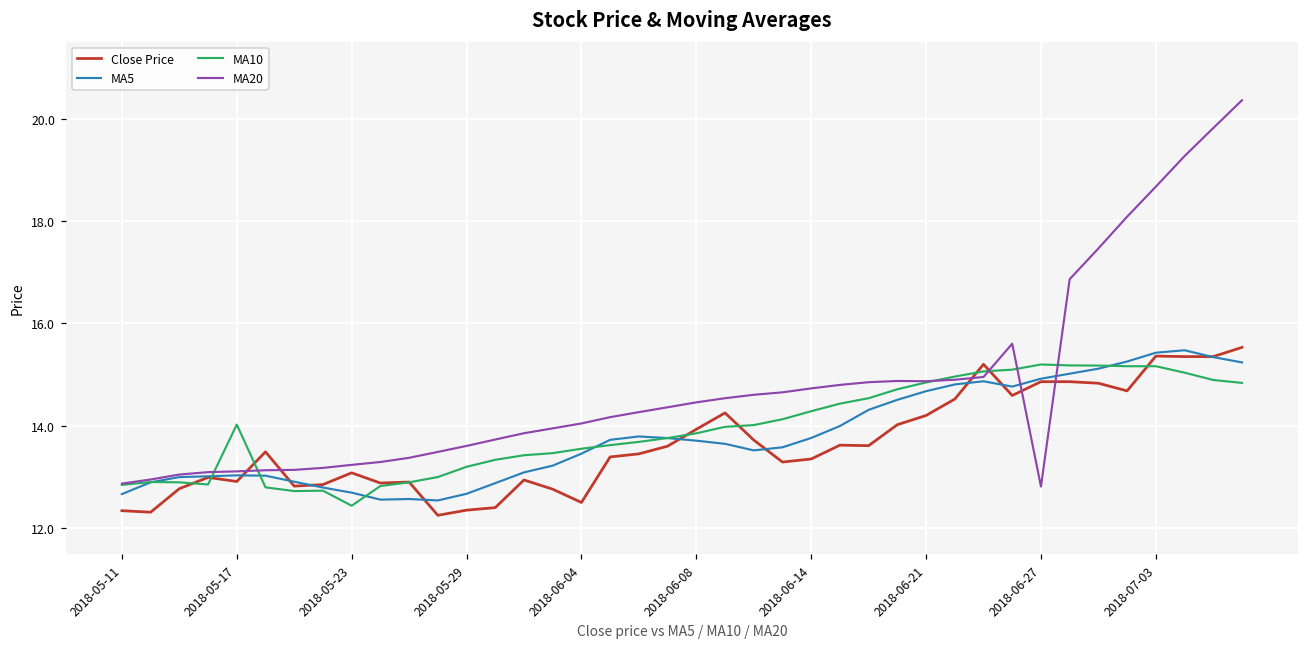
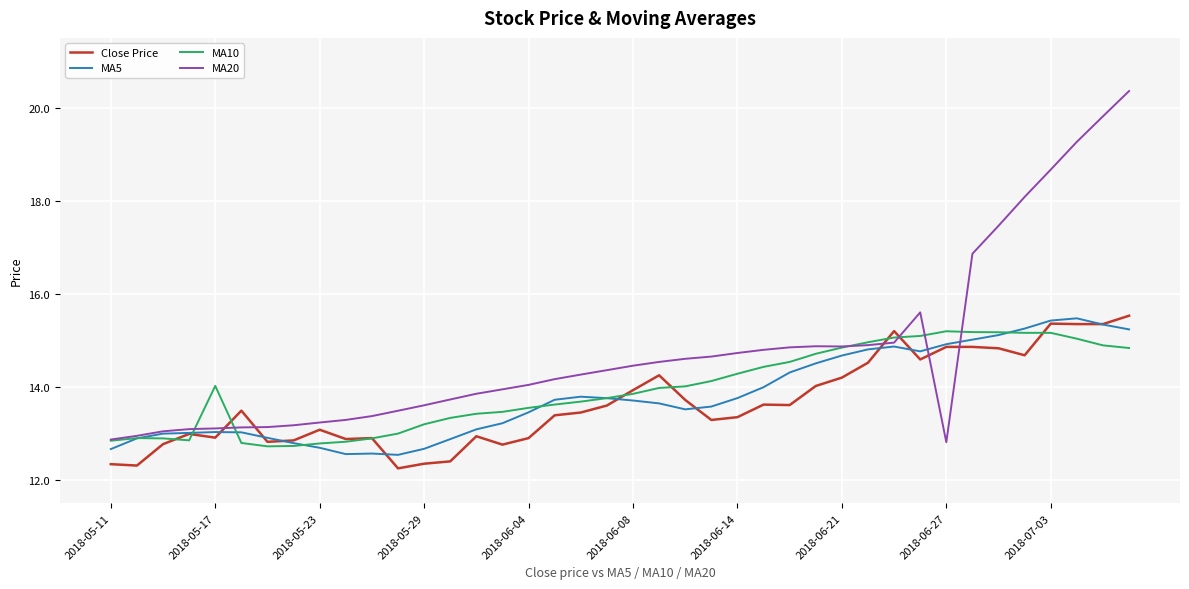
  {
    "Close Price": {
      "2018-05-11": 12.3,
      "2018-05-17": 12.9,
      "2018-05-23": 13.1,
      "2018-05-29": 12.4,
-     "2018-06-04": 12.5,
+     "2018-06-04": 12.9,
      "2018-06-08": 13.9,
      "2018-06-14": 13.4,
      "2018-06-21": 14.2,
      "2018-06-27": 14.9,
      "2018-07-03": 15.4
    },
    "MA5": {
      "2018-05-11": 12.7,
      "2018-05-17": 13.0,
      "2018-05-23": 12.7,
      "2018-05-29": 12.7,
      "2018-06-04": 13.5,
      "2018-06-08": 13.7,
      "2018-06-14": 13.8,
      "2018-06-21": 14.7,
      "2018-06-27": 14.9,
      "2018-07-03": 15.4
    },
    "MA10": {
      "2018-05-17": 14.0,
-     "2018-05-23": 12.4,
+     "2018-05-23": 12.8,
      "2018-05-29": 13.2,
      "2018-06-04": 13.6,
      "2018-06-08": 13.9,
      "2018-06-14": 14.3,
      "2018-06-27": 15.2,
      "2018-07-03": 15.2
    },
    "MA20": {
      "2018-05-17": 13.1,
      "2018-05-23": 13.2,
      "2018-05-29": 13.6,
      "2018-06-04": 14.0,
      "2018-06-08": 14.5,
      "2018-06-14": 14.7,
      "2018-06-27": 12.8,
      "2018-07-03": 18.7
    }
  }
